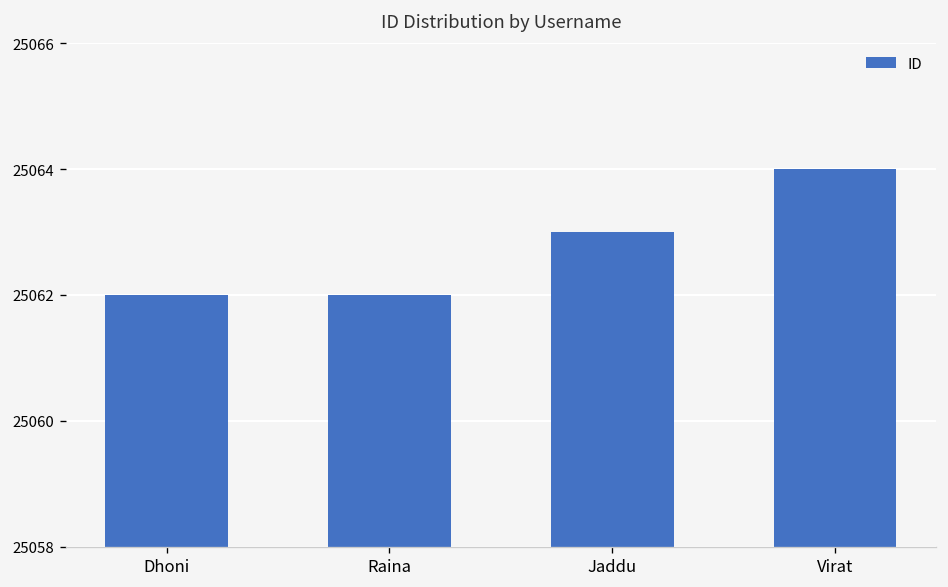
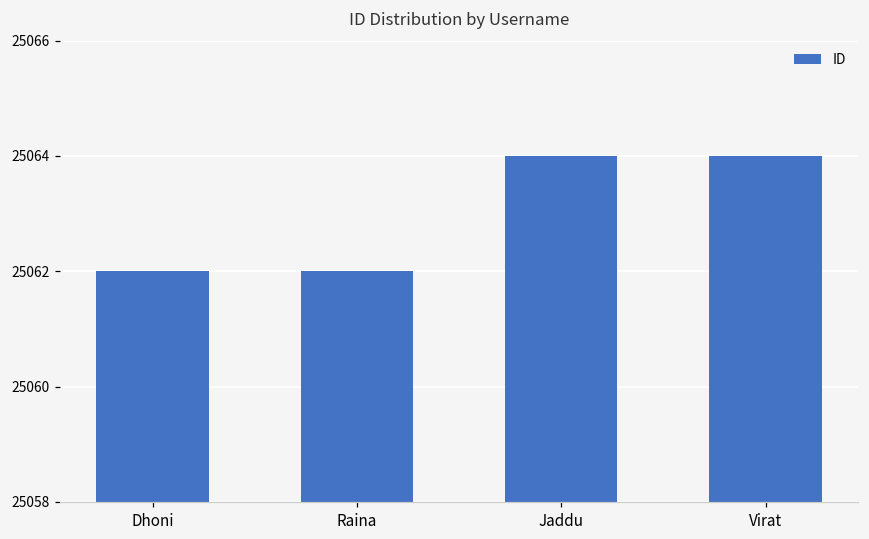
  {
    "Dhoni": 25062,
    "Raina": 25062,
-   "Jaddu": 25063,
+   "Jaddu": 25064,
    "Virat": 25064
  }
